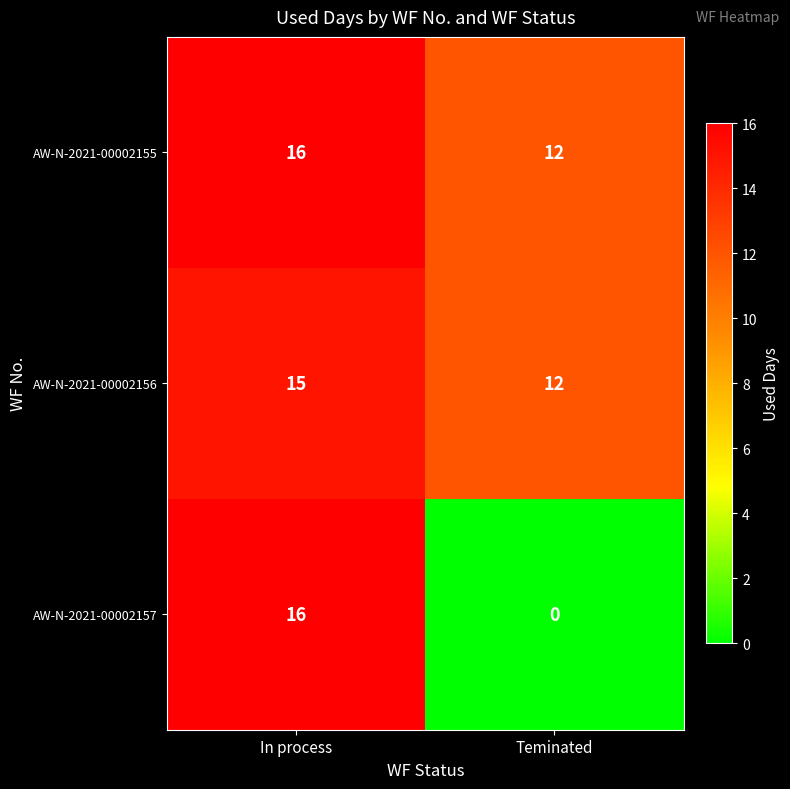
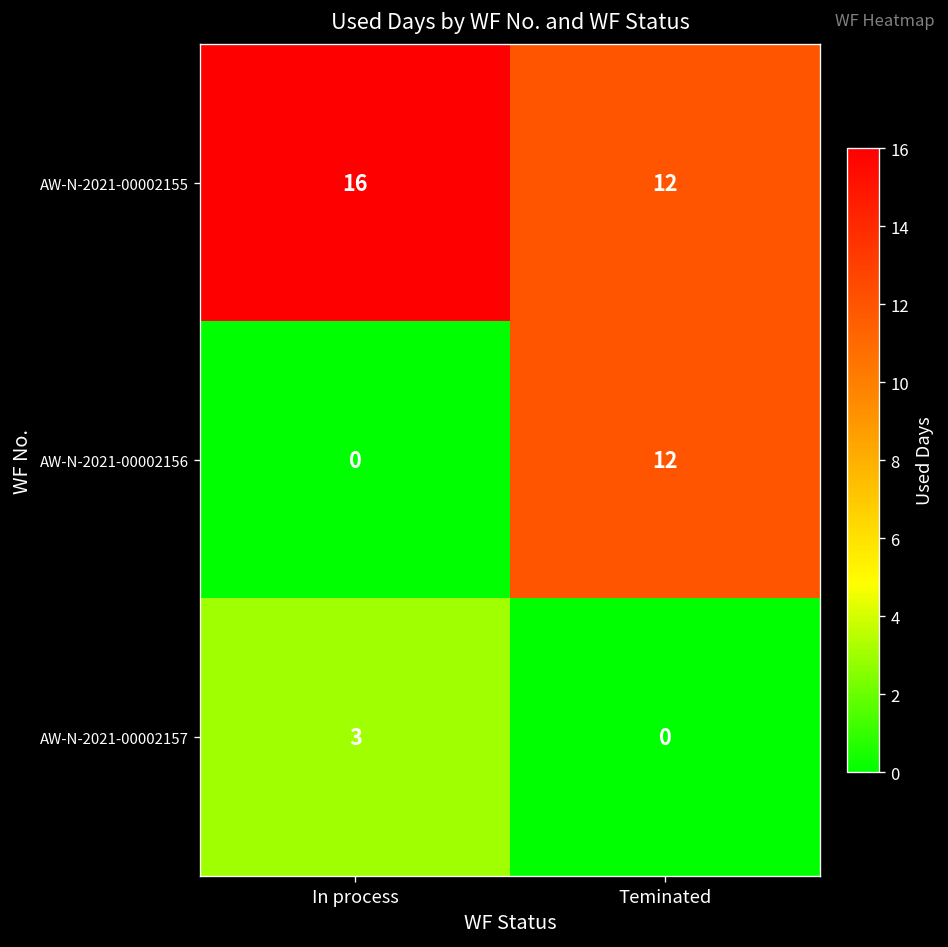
  {
    "AW-N-2021-00002155": {
      "In process": 16,
      "Teminated": 12
    },
    "AW-N-2021-00002156": {
-     "In process": 15,
+     "In process": 0,
      "Teminated": 12
    },
    "AW-N-2021-00002157": {
-     "In process": 16,
+     "In process": 3,
      "Teminated": 0
    }
  }
